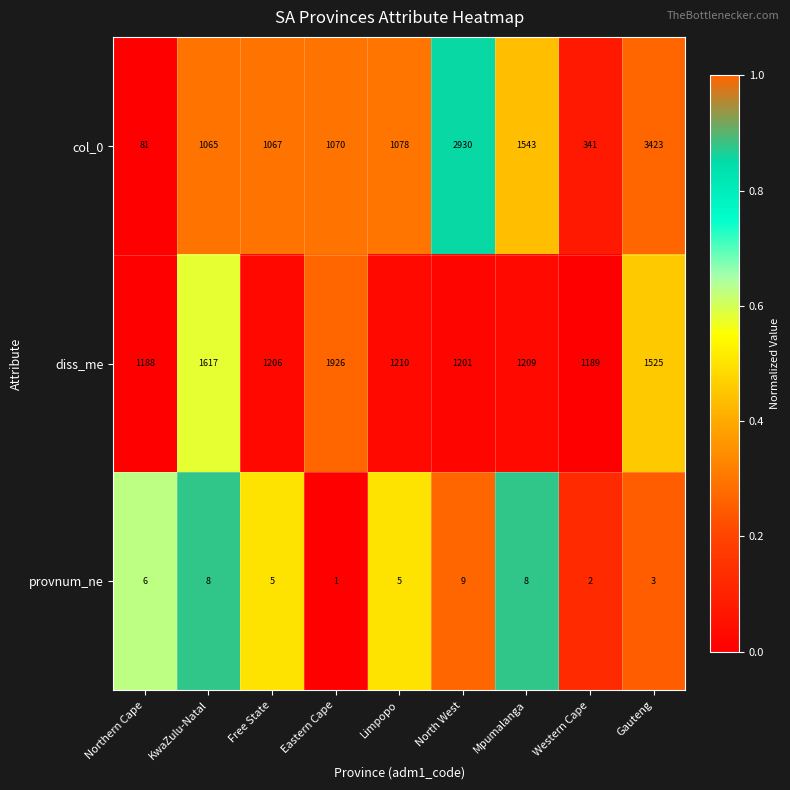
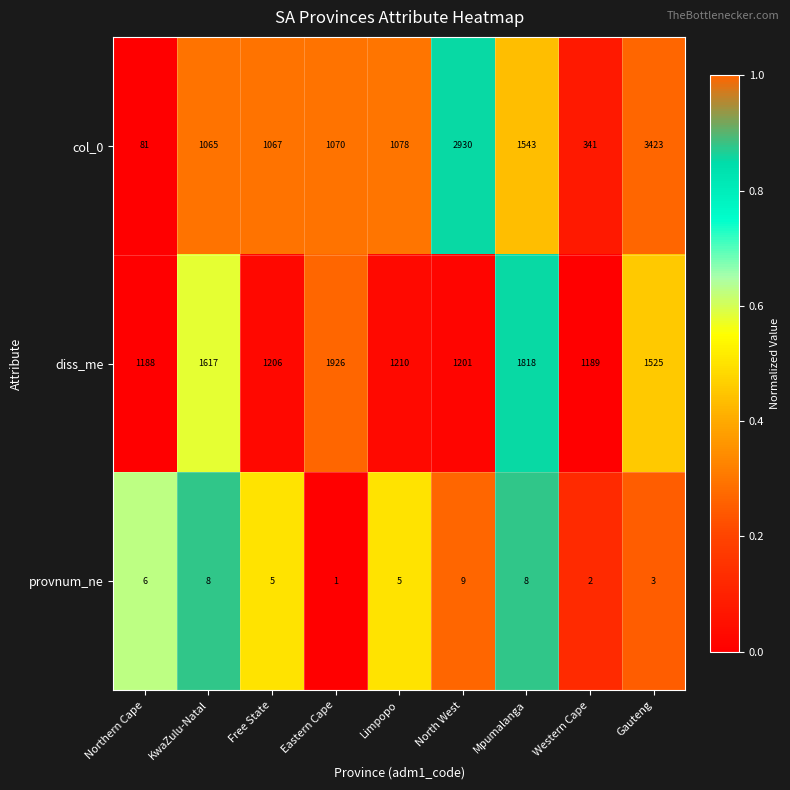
  {
    "col_0": {
      "Northern Cape": 81,
      "KwaZulu-Natal": 1065,
      "Free State": 1067,
      "Eastern Cape": 1070,
      "Limpopo": 1078,
      "North West": 2930,
      "Mpumalanga": 1543,
      "Western Cape": 341,
      "Gauteng": 3423
    },
    "diss_me": {
      "Northern Cape": 1188,
      "KwaZulu-Natal": 1617,
      "Free State": 1206,
      "Eastern Cape": 1926,
      "Limpopo": 1210,
      "North West": 1201,
-     "Mpumalanga": 1209,
+     "Mpumalanga": 1818,
      "Western Cape": 1189,
      "Gauteng": 1525
    },
    "provnum_ne": {
      "Northern Cape": 6,
      "KwaZulu-Natal": 8,
      "Free State": 5,
      "Eastern Cape": 1,
      "Limpopo": 5,
      "North West": 9,
      "Mpumalanga": 8,
      "Western Cape": 2,
      "Gauteng": 3
    }
  }
